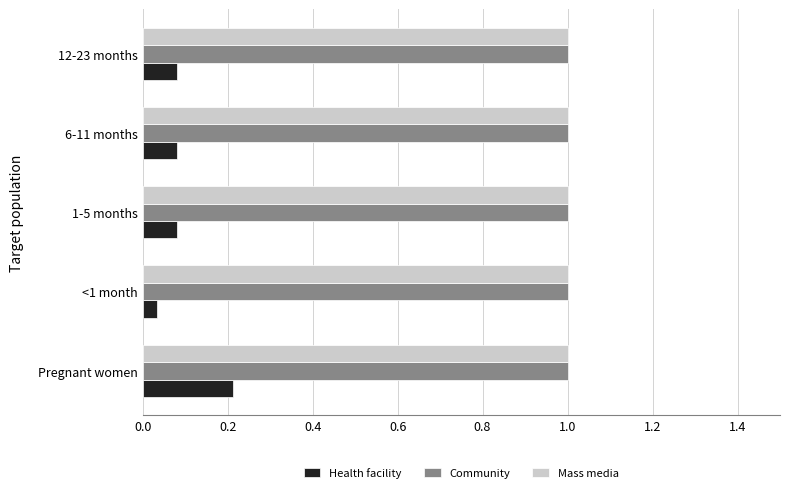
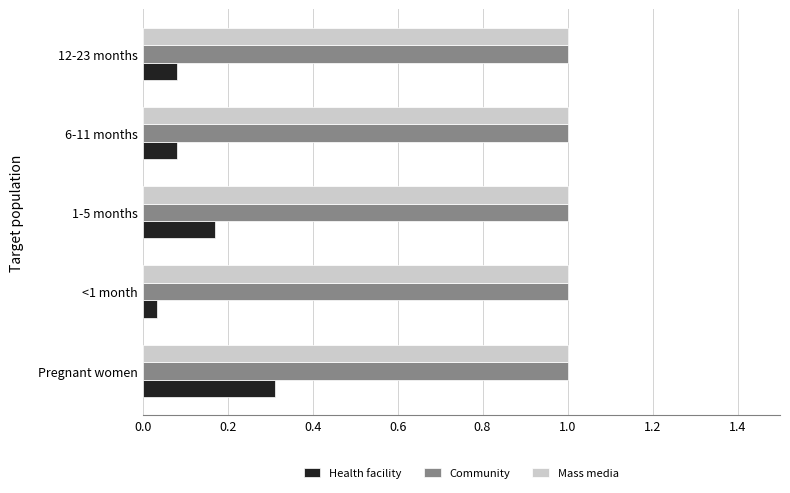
  {
    "Health facility": {
      "12-23 months": 0.08,
      "6-11 months": 0.08,
-     "1-5 months": 0.08,
+     "1-5 months": 0.17,
      "<1 month": 0.03,
-     "Pregnant women": 0.21
+     "Pregnant women": 0.31
    },
    "Community": {
      "12-23 months": 1.00,
      "6-11 months": 1.00,
      "1-5 months": 1.00,
      "<1 month": 1.00,
      "Pregnant women": 1.00
    },
    "Mass media": {
      "12-23 months": 1.00,
      "6-11 months": 1.00,
      "1-5 months": 1.00,
      "<1 month": 1.00,
      "Pregnant women": 1.00
    }
  }
